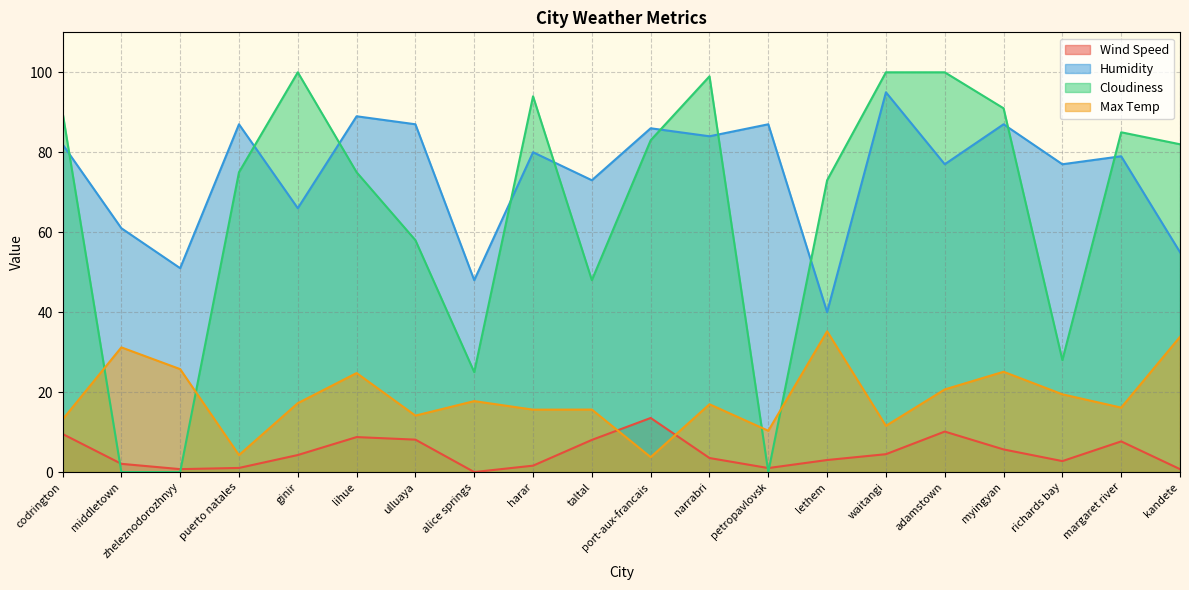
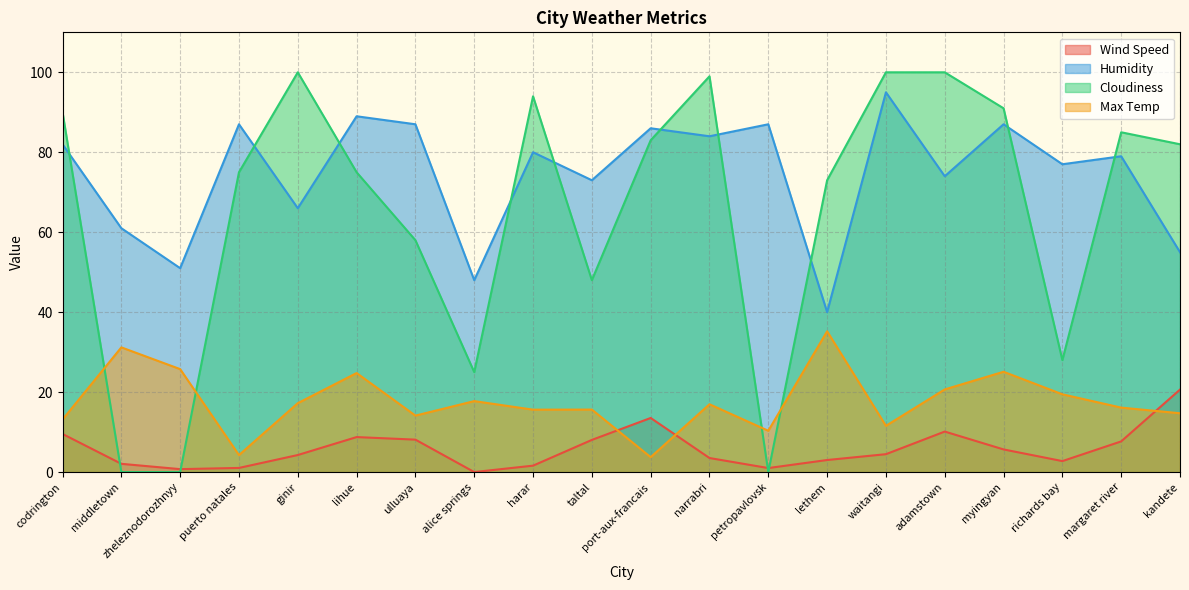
  {
    "Wind Speed": {
      "codrington": 10,
      "middletown": 2,
      "zheleznodorozhnyy": 1,
      "puerto natales": 1,
      "ginir": 4,
      "lihue": 9,
      "ulluaya": 8,
      "alice springs": 0,
      "harar": 2,
      "taltal": 8,
      "port-aux-francais": 14,
      "narrabri": 4,
      "petropavlovsk": 1,
      "lethem": 3,
      "waitangi": 4,
      "adamstown": 10,
      "myingyan": 6,
      "richards bay": 3,
      "margaret river": 8,
-     "kandete": 1
+     "kandete": 21
    },
    "Humidity": {
      "codrington": 82,
      "middletown": 61,
      "zheleznodorozhnyy": 51,
      "puerto natales": 87,
      "ginir": 66,
      "lihue": 89,
      "ulluaya": 87,
      "alice springs": 48,
      "harar": 80,
      "taltal": 73,
      "port-aux-francais": 86,
      "narrabri": 84,
      "petropavlovsk": 87,
      "lethem": 40,
      "waitangi": 95,
-     "adamstown": 77,
+     "adamstown": 74,
      "myingyan": 87,
      "richards bay": 77,
      "margaret river": 79,
      "kandete": 55
    },
    "Cloudiness": {
      "codrington": 90,
      "middletown": 0,
      "zheleznodorozhnyy": 0,
      "puerto natales": 75,
      "ginir": 100,
      "lihue": 75,
      "ulluaya": 58,
      "alice springs": 25,
      "harar": 94,
      "taltal": 48,
      "port-aux-francais": 83,
      "narrabri": 99,
      "petropavlovsk": 0,
      "lethem": 73,
      "waitangi": 100,
      "adamstown": 100,
      "myingyan": 91,
      "richards bay": 28,
      "margaret river": 85,
      "kandete": 82
    },
    "Max Temp": {
      "codrington": 13,
      "middletown": 31,
      "zheleznodorozhnyy": 26,
      "puerto natales": 4,
      "ginir": 17,
      "lihue": 25,
      "ulluaya": 14,
      "alice springs": 18,
      "harar": 16,
      "taltal": 16,
      "port-aux-francais": 4,
      "narrabri": 17,
      "petropavlovsk": 10,
      "lethem": 35,
      "waitangi": 12,
      "adamstown": 21,
      "myingyan": 25,
      "richards bay": 19,
      "margaret river": 16,
-     "kandete": 34
+     "kandete": 15
    }
  }
